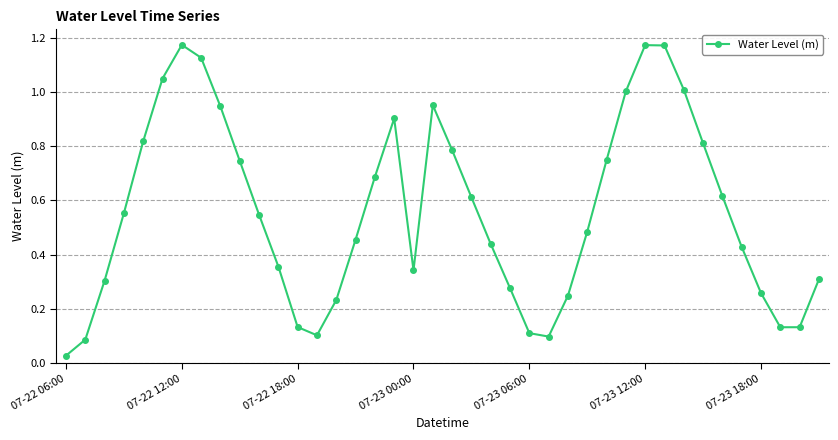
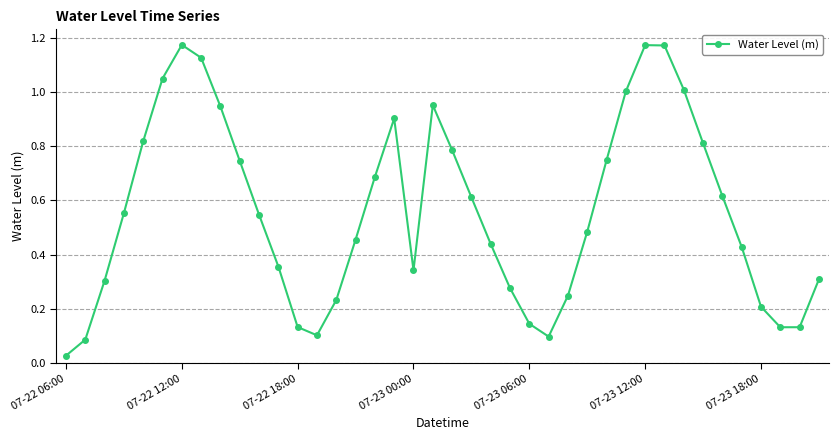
  {
    "07-22 06:00": 0.03,
    "07-22 12:00": 1.17,
    "07-22 18:00": 0.13,
    "07-23 00:00": 0.34,
-   "07-23 06:00": 0.11,
+   "07-23 06:00": 0.14,
    "07-23 12:00": 1.17,
-   "07-23 18:00": 0.26
+   "07-23 18:00": 0.21
  }
